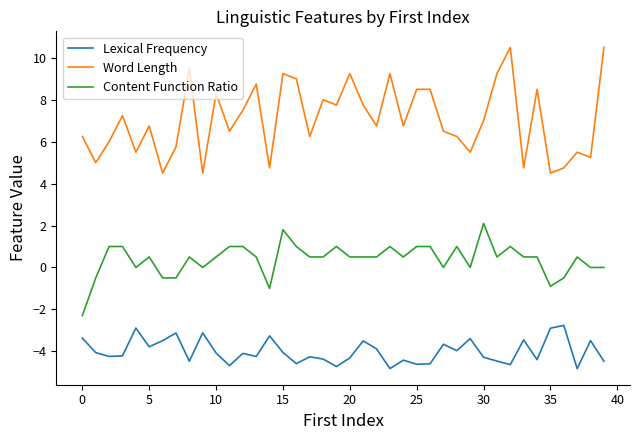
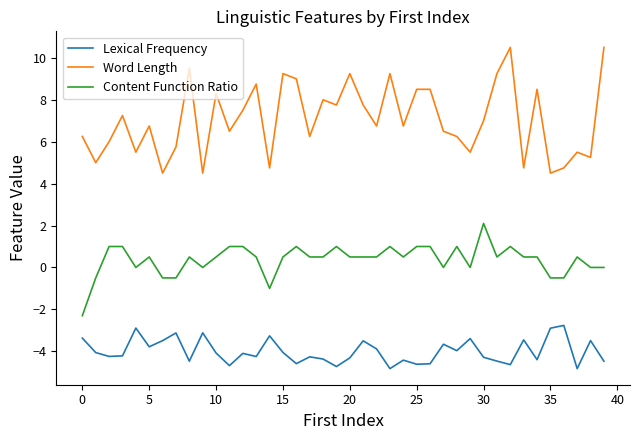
  {
    "Lexical Frequency": {
      "0": -3.4,
      "5": -3.8,
      "10": -4.1,
      "15": -4.1,
      "20": -4.3,
      "25": -4.6,
      "30": -4.3,
      "35": -2.9
    },
    "Word Length": {
      "0": 6.3,
      "5": 6.8,
      "15": 9.3,
      "20": 9.3,
      "25": 8.5,
      "30": 7.0,
      "35": 4.5
    },
    "Content Function Ratio": {
      "0": -2.3,
      "5": 0.5,
      "10": 0.5,
-     "15": 1.8,
+     "15": 0.5,
      "20": 0.5,
      "25": 1.0,
      "30": 2.1,
-     "35": -0.9
+     "35": -0.5
    }
  }
